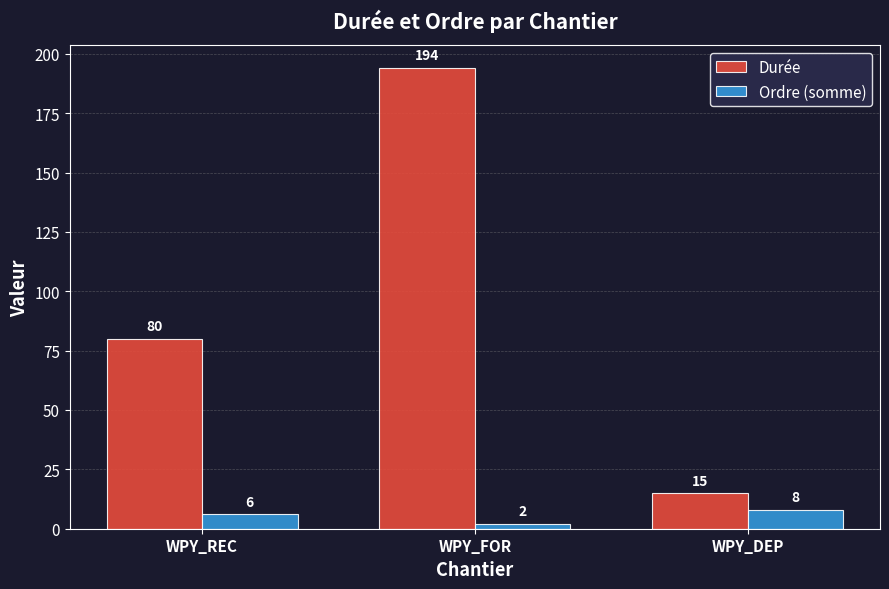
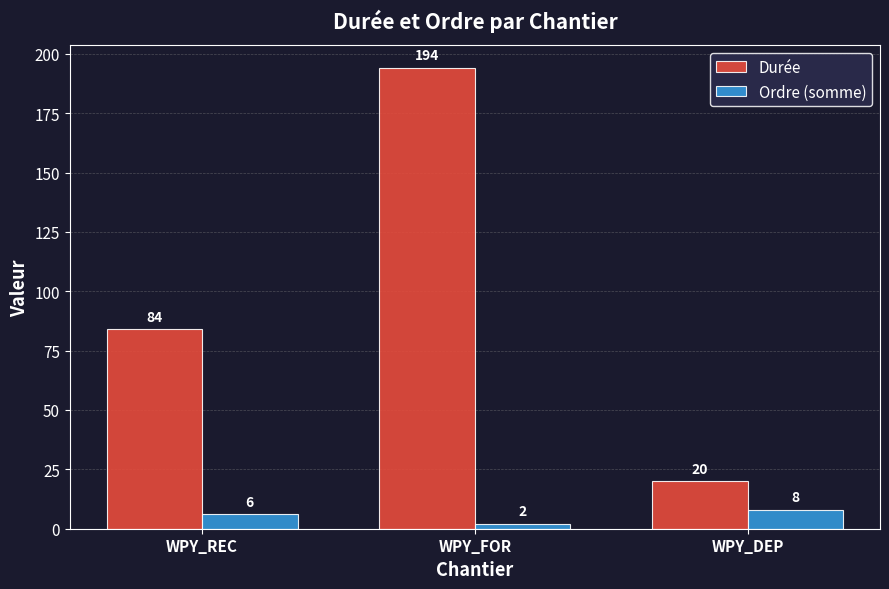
  {
    "Durée": {
-     "WPY_REC": 80,
+     "WPY_REC": 84,
      "WPY_FOR": 194,
-     "WPY_DEP": 15
+     "WPY_DEP": 20
    },
    "Ordre (somme)": {
      "WPY_REC": 6,
      "WPY_FOR": 2,
      "WPY_DEP": 8
    }
  }
